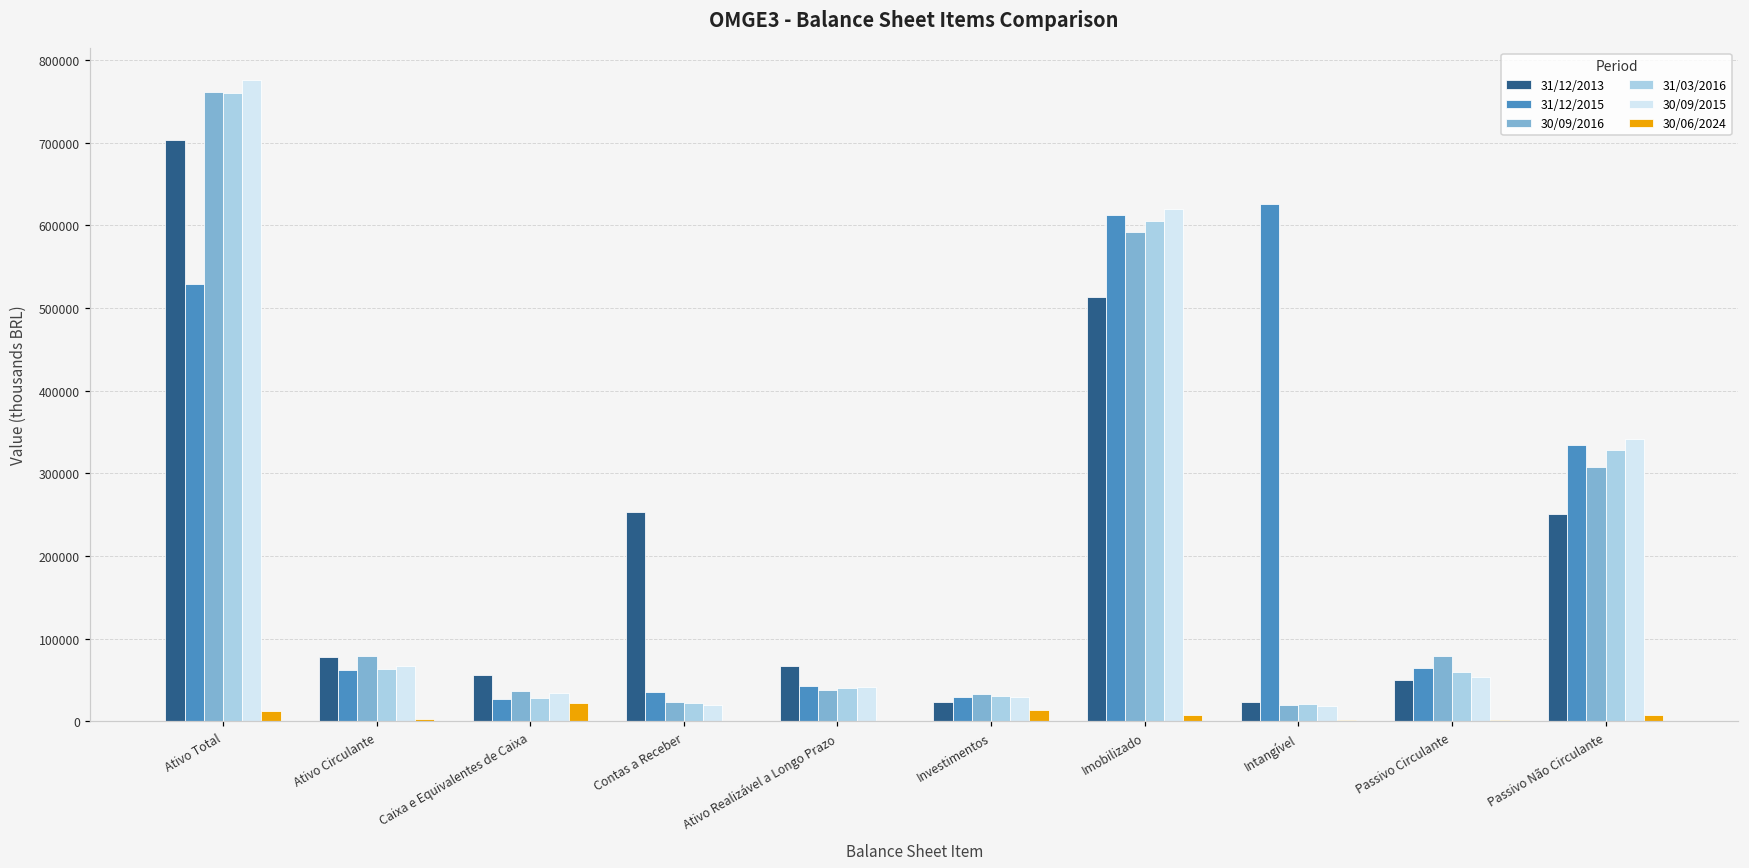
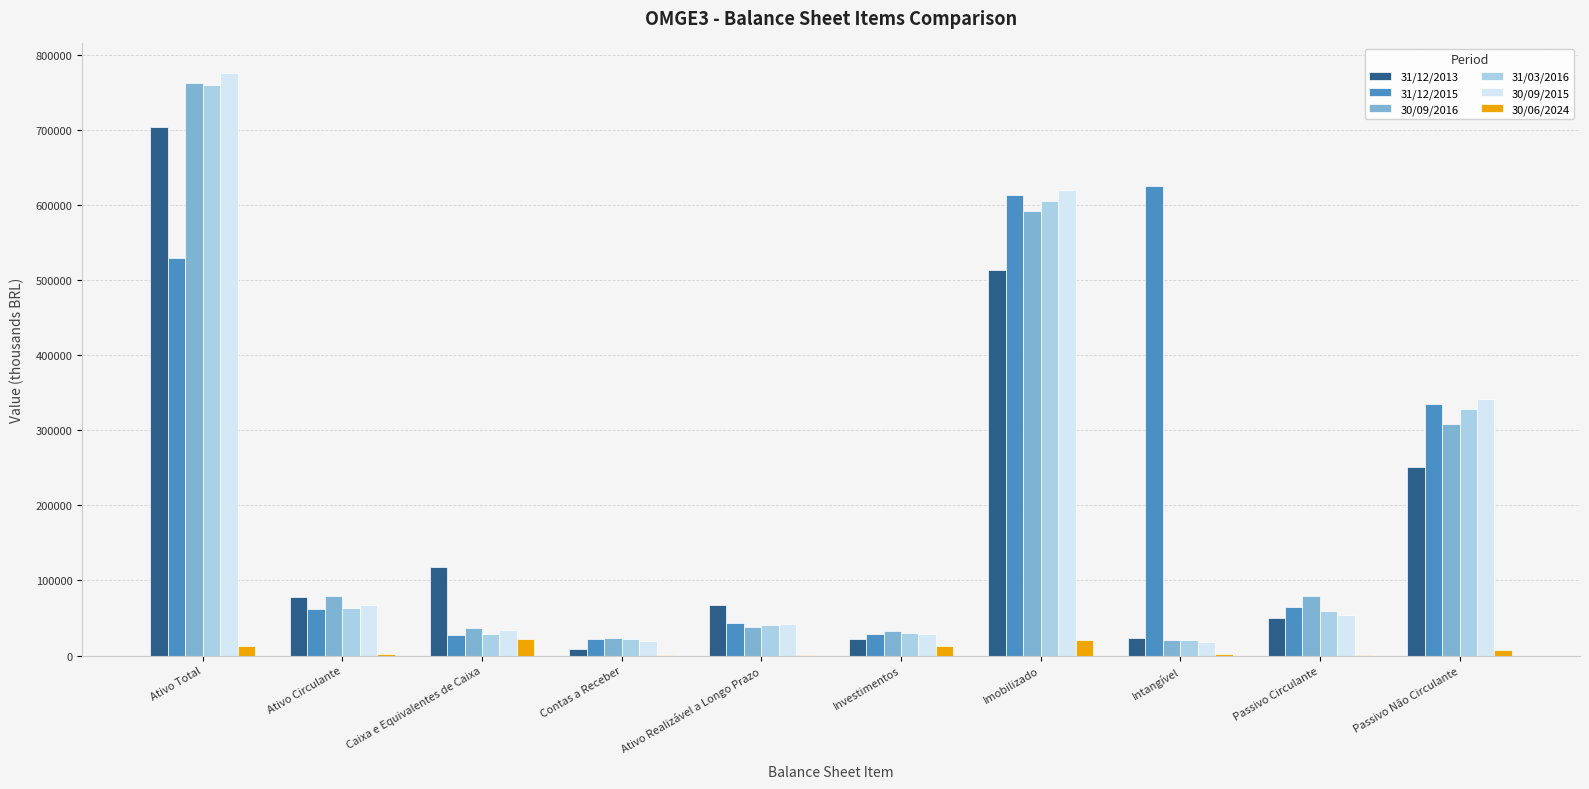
  {
    "31/12/2013": {
      "Ativo Total": 700000,
      "Ativo Circulante": 80000,
-     "Caixa e Equivalentes de Caixa": 60000,
-     "Contas a Receber": 250000,
+     "Caixa e Equivalentes de Caixa": 120000,
+     "Contas a Receber": 10000,
      "Ativo Realizável a Longo Prazo": 70000,
      "Investimentos": 20000,
      "Imobilizado": 510000,
      "Intangível": 20000,
      "Passivo Circulante": 50000,
      "Passivo Não Circulante": 250000
    },
    "31/12/2015": {
      "Ativo Total": 530000,
      "Ativo Circulante": 60000,
      "Caixa e Equivalentes de Caixa": 30000,
-     "Contas a Receber": 40000,
+     "Contas a Receber": 20000,
      "Ativo Realizável a Longo Prazo": 40000,
      "Investimentos": 30000,
      "Imobilizado": 610000,
      "Intangível": 630000,
      "Passivo Circulante": 60000,
      "Passivo Não Circulante": 330000
    },
    "30/06/2024": {
      "Ativo Total": 10000,
      "Caixa e Equivalentes de Caixa": 20000,
      "Investimentos": 10000,
-     "Imobilizado": 10000,
+     "Imobilizado": 20000,
      "Passivo Não Circulante": 10000
    }
  }
